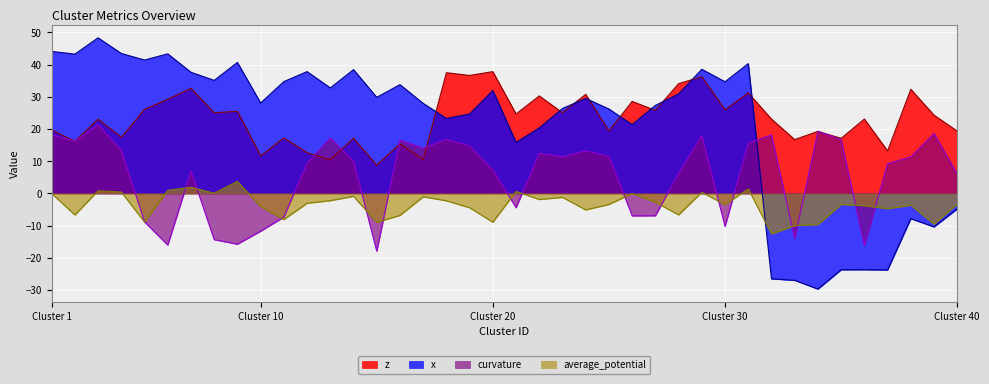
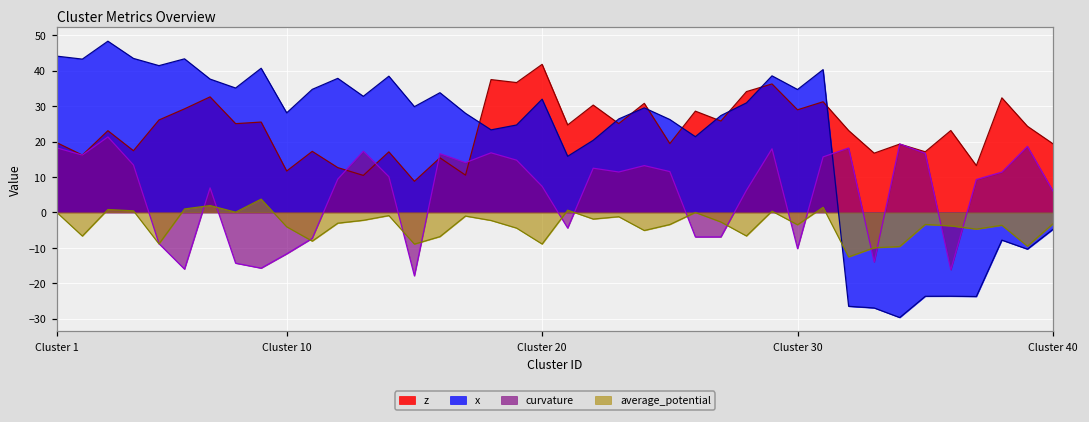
  {
    "z": {
      "Cluster 1": 20,
      "Cluster 10": 12,
-     "Cluster 20": 38,
-     "Cluster 30": 26,
+     "Cluster 20": 42,
+     "Cluster 30": 29,
      "Cluster 40": 19
    }
  }
